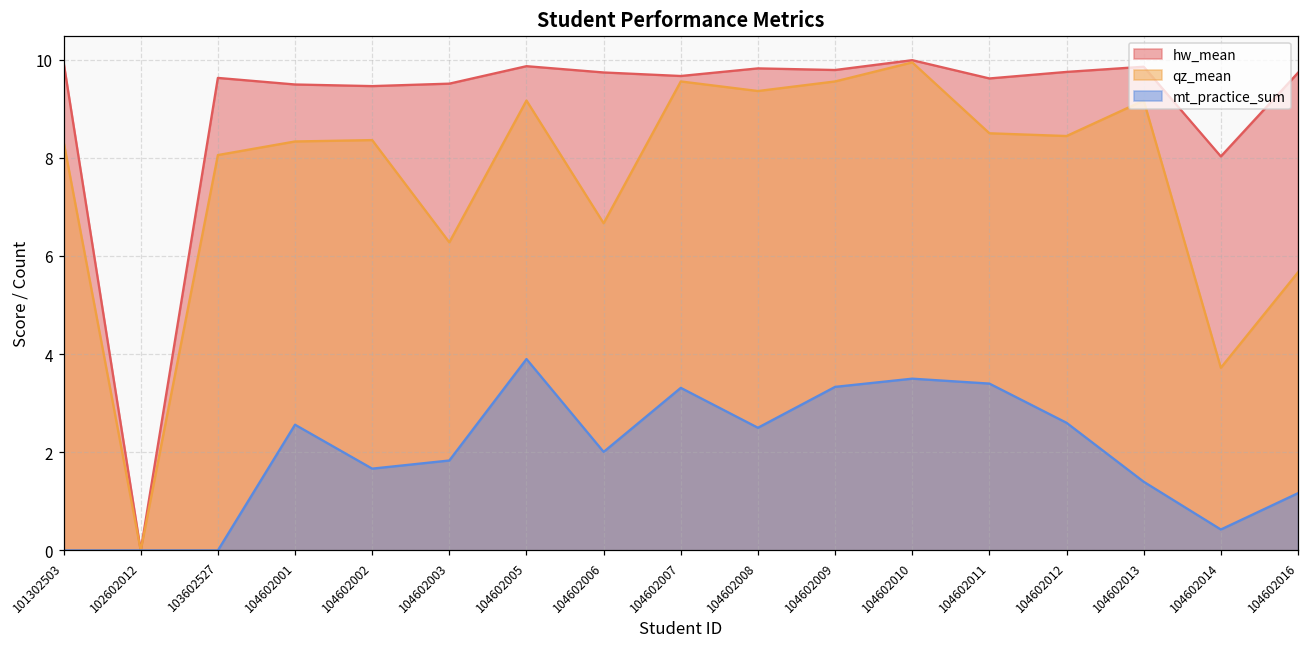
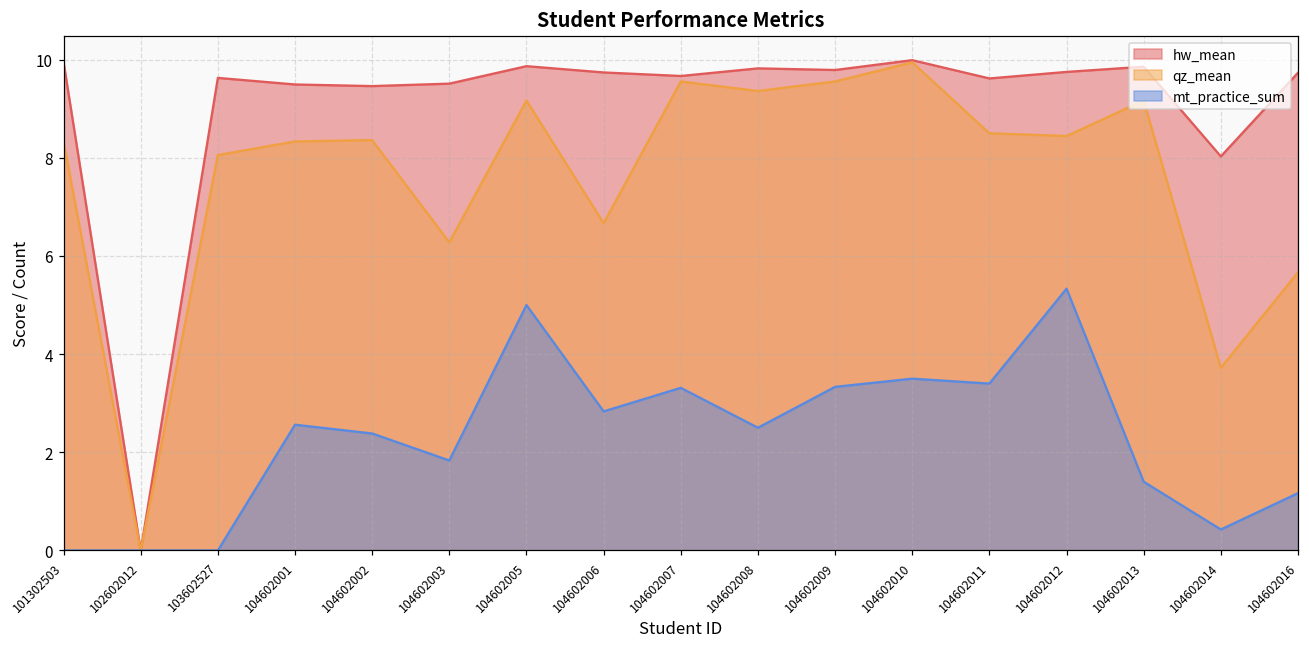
  {
    "mt_practice_sum": {
      "101302503": 0.0,
      "103602527": 0.0,
      "104602001": 2.6,
-     "104602002": 1.7,
+     "104602002": 2.4,
      "104602003": 1.8,
-     "104602005": 3.9,
-     "104602006": 2.0,
+     "104602005": 5.0,
+     "104602006": 2.8,
      "104602007": 3.3,
      "104602008": 2.5,
      "104602009": 3.3,
      "104602010": 3.5,
      "104602011": 3.4,
-     "104602012": 2.6,
+     "104602012": 5.3,
      "104602013": 1.4,
      "104602014": 0.4,
      "104602016": 1.2
    }
  }
